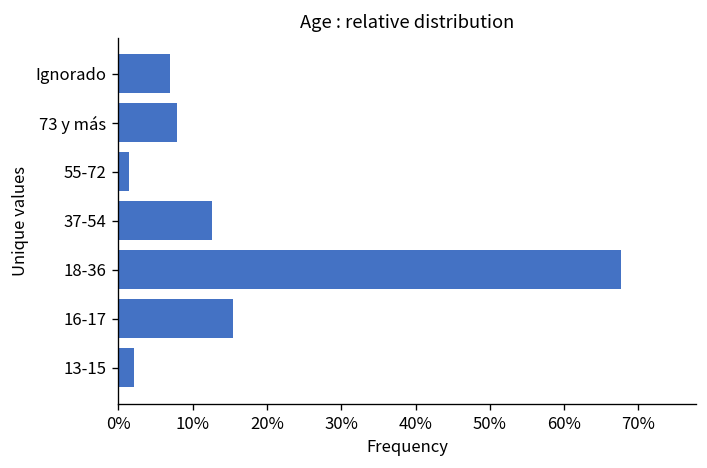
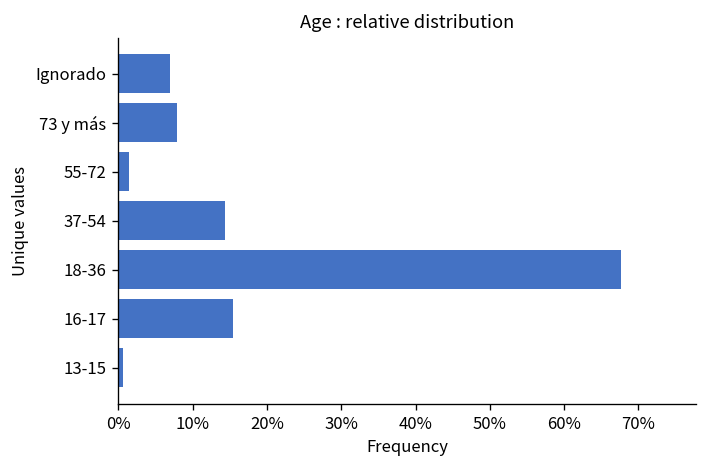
  {
    "Ignorado": "7%",
    "73 y más": "8%",
    "55-72": "2%",
-   "37-54": "13%",
+   "37-54": "14%",
    "18-36": "68%",
    "16-17": "15%",
-   "13-15": "2%"
+   "13-15": "1%"
  }
